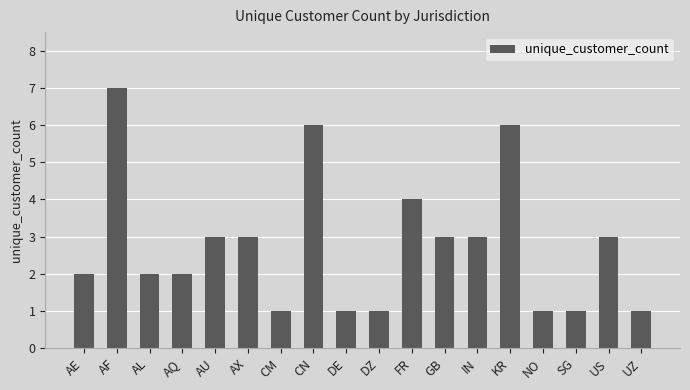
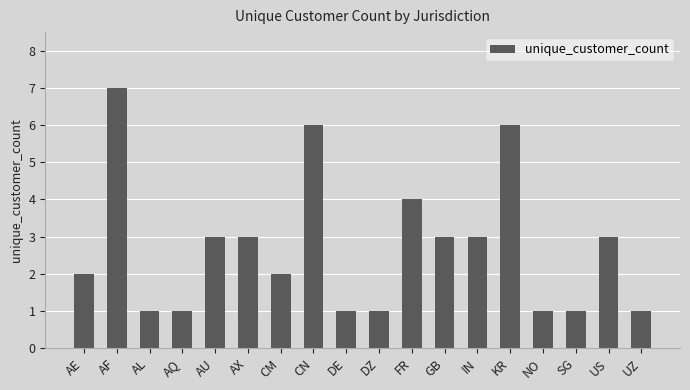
  {
    "AE": 2,
    "AF": 7,
-   "AL": 2,
-   "AQ": 2,
+   "AL": 1,
+   "AQ": 1,
    "AU": 3,
    "AX": 3,
-   "CM": 1,
+   "CM": 2,
    "CN": 6,
    "DE": 1,
    "DZ": 1,
    "FR": 4,
    "GB": 3,
    "IN": 3,
    "KR": 6,
    "NO": 1,
    "SG": 1,
    "US": 3,
    "UZ": 1
  }
